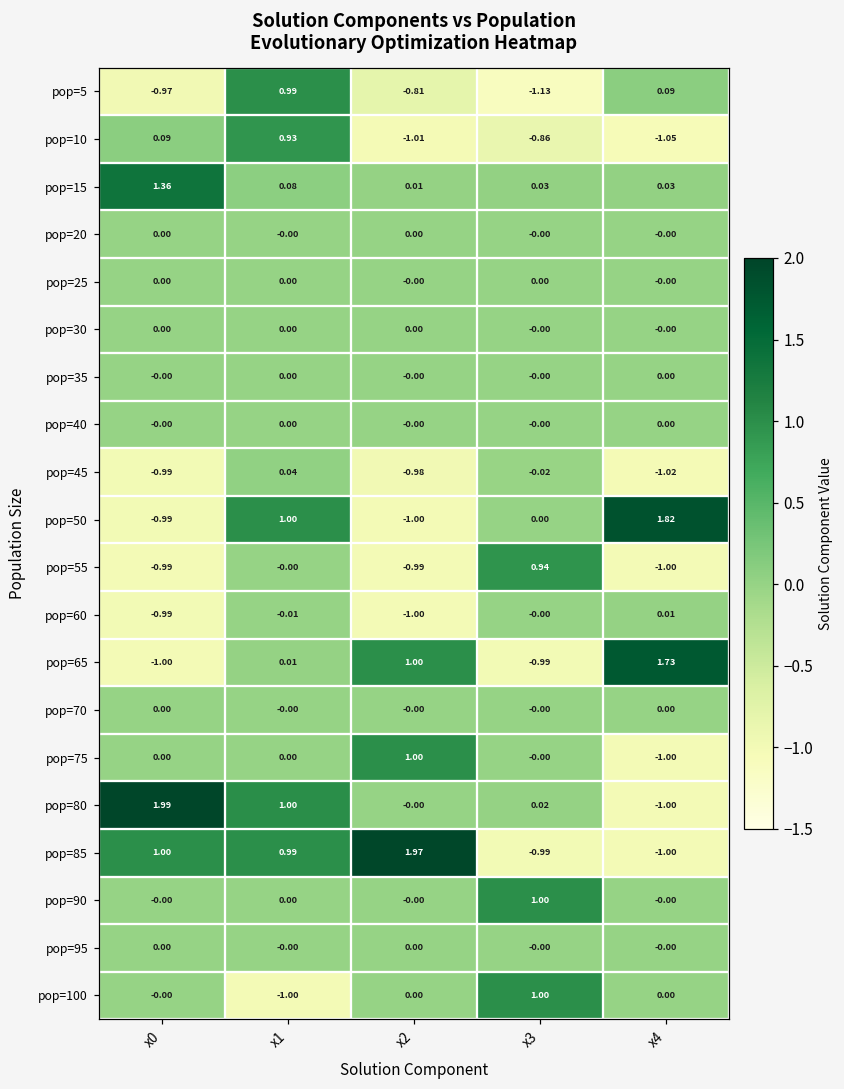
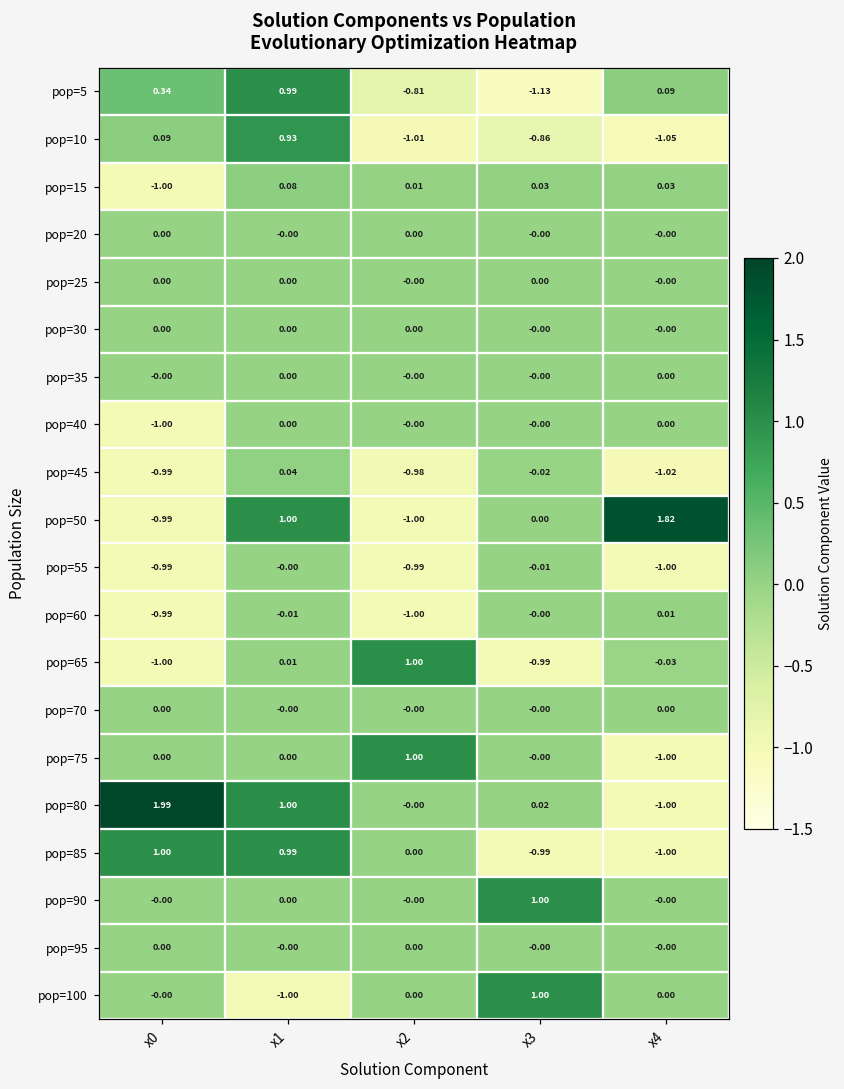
  {
    "pop=5": {
-     "x0": -0.97,
+     "x0": 0.34,
      "x1": 0.99,
      "x2": -0.81,
      "x3": -1.13,
      "x4": 0.09
    },
    "pop=10": {
      "x0": 0.09,
      "x1": 0.93,
      "x2": -1.01,
      "x3": -0.86,
      "x4": -1.05
    },
    "pop=15": {
-     "x0": 1.36,
+     "x0": -1.00,
      "x1": 0.08,
      "x2": 0.01,
      "x3": 0.03,
      "x4": 0.03
    },
    "pop=20": {
      "x0": 0.00,
      "x1": -0.00,
      "x2": 0.00,
      "x3": -0.00,
      "x4": -0.00
    },
    "pop=25": {
      "x0": 0.00,
      "x1": 0.00,
      "x2": -0.00,
      "x3": 0.00,
      "x4": -0.00
    },
    "pop=30": {
      "x0": 0.00,
      "x1": 0.00,
      "x2": 0.00,
      "x3": -0.00,
      "x4": -0.00
    },
    "pop=35": {
      "x0": -0.00,
      "x1": 0.00,
      "x2": -0.00,
      "x3": -0.00,
      "x4": 0.00
    },
    "pop=40": {
-     "x0": -0.00,
+     "x0": -1.00,
      "x1": 0.00,
      "x2": -0.00,
      "x3": -0.00,
      "x4": 0.00
    },
    "pop=45": {
      "x0": -0.99,
      "x1": 0.04,
      "x2": -0.98,
      "x3": -0.02,
      "x4": -1.02
    },
    "pop=50": {
      "x0": -0.99,
      "x1": 1.00,
      "x2": -1.00,
      "x3": 0.00,
      "x4": 1.82
    },
    "pop=55": {
      "x0": -0.99,
      "x1": -0.00,
      "x2": -0.99,
-     "x3": 0.94,
+     "x3": -0.01,
      "x4": -1.00
    },
    "pop=60": {
      "x0": -0.99,
      "x1": -0.01,
      "x2": -1.00,
      "x3": -0.00,
      "x4": 0.01
    },
    "pop=65": {
      "x0": -1.00,
      "x1": 0.01,
      "x2": 1.00,
      "x3": -0.99,
-     "x4": 1.73
+     "x4": -0.03
    },
    "pop=70": {
      "x0": 0.00,
      "x1": -0.00,
      "x2": -0.00,
      "x3": -0.00,
      "x4": 0.00
    },
    "pop=75": {
      "x0": 0.00,
      "x1": 0.00,
      "x2": 1.00,
      "x3": -0.00,
      "x4": -1.00
    },
    "pop=80": {
      "x0": 1.99,
      "x1": 1.00,
      "x2": -0.00,
      "x3": 0.02,
      "x4": -1.00
    },
    "pop=85": {
      "x0": 1.00,
      "x1": 0.99,
-     "x2": 1.97,
+     "x2": 0.00,
      "x3": -0.99,
      "x4": -1.00
    },
    "pop=90": {
      "x0": -0.00,
      "x1": 0.00,
      "x2": -0.00,
      "x3": 1.00,
      "x4": -0.00
    },
    "pop=95": {
      "x0": 0.00,
      "x1": -0.00,
      "x2": 0.00,
      "x3": -0.00,
      "x4": -0.00
    },
    "pop=100": {
      "x0": -0.00,
      "x1": -1.00,
      "x2": 0.00,
      "x3": 1.00,
      "x4": 0.00
    }
  }
